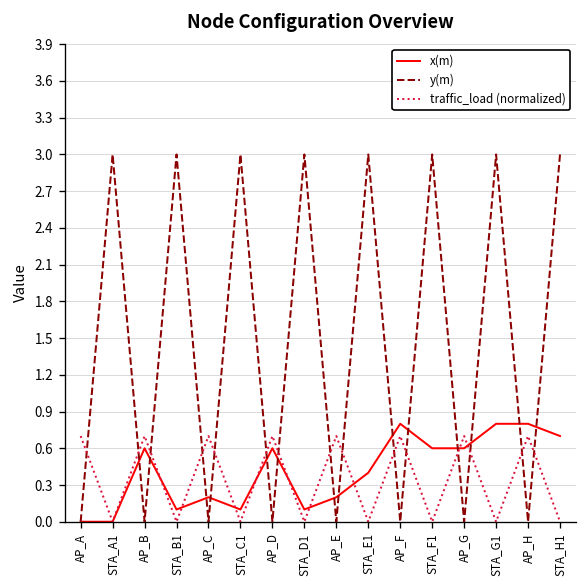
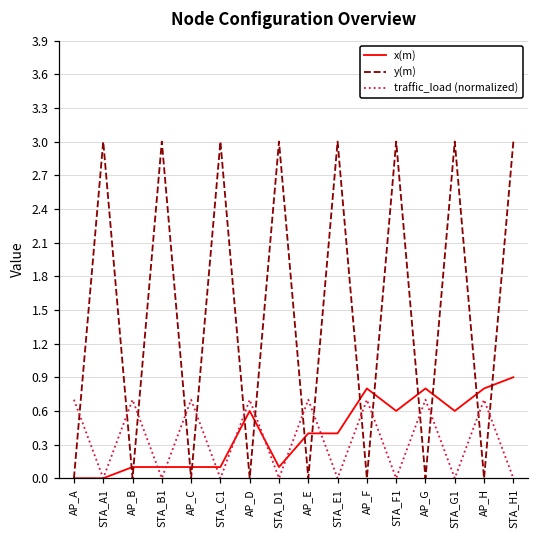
  {
    "x(m)": {
-     "AP_B": 0.6,
+     "AP_B": 0.1,
      "STA_B1": 0.1,
-     "AP_C": 0.2,
+     "AP_C": 0.1,
      "STA_C1": 0.1,
      "AP_D": 0.6,
      "STA_D1": 0.1,
-     "AP_E": 0.2,
+     "AP_E": 0.4,
      "STA_E1": 0.4,
      "AP_F": 0.8,
      "STA_F1": 0.6,
-     "AP_G": 0.6,
-     "STA_G1": 0.8,
+     "AP_G": 0.8,
+     "STA_G1": 0.6,
      "AP_H": 0.8,
-     "STA_H1": 0.7
+     "STA_H1": 0.9
    },
    "y(m)": {
      "STA_A1": 3.0,
      "AP_B": 0.0,
      "STA_B1": 3.0,
      "AP_C": 0.0,
      "STA_C1": 3.0,
      "AP_D": 0.0,
      "STA_D1": 3.0,
      "AP_E": 0.0,
      "STA_E1": 3.0,
      "AP_F": 0.0,
      "STA_F1": 3.0,
      "AP_G": 0.0,
      "STA_G1": 3.0,
      "AP_H": 0.0,
      "STA_H1": 3.0
    },
    "traffic_load (normalized)": {
      "AP_A": 0.7,
      "AP_B": 0.7,
      "STA_B1": 0.0,
      "AP_C": 0.7,
      "STA_C1": 0.0,
      "AP_D": 0.7,
      "STA_D1": 0.0,
      "AP_E": 0.7,
      "STA_E1": 0.0,
      "AP_F": 0.7,
      "STA_F1": 0.0,
      "AP_G": 0.7,
      "STA_G1": 0.0,
      "AP_H": 0.7,
      "STA_H1": 0.0
    }
  }
